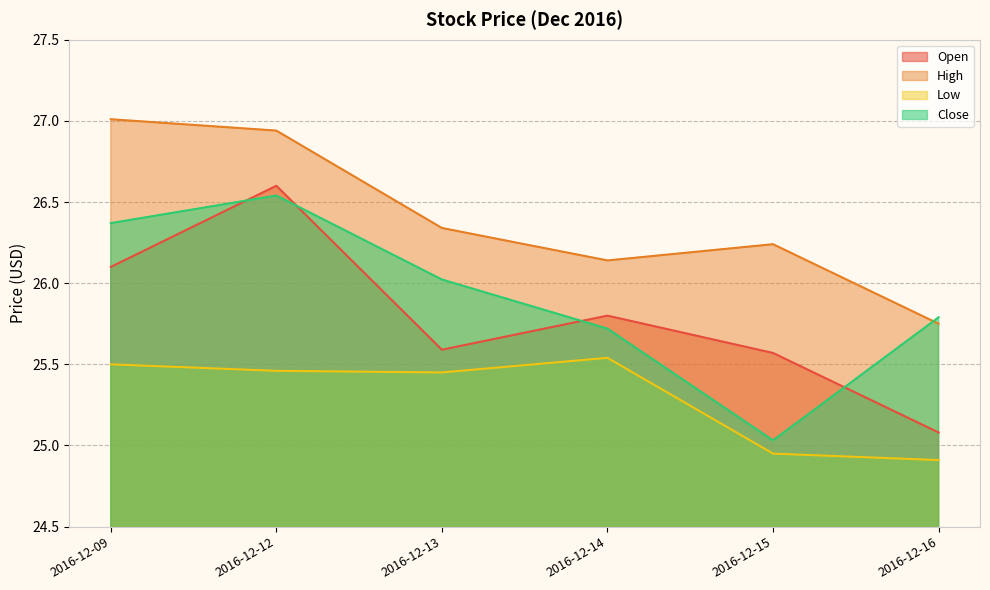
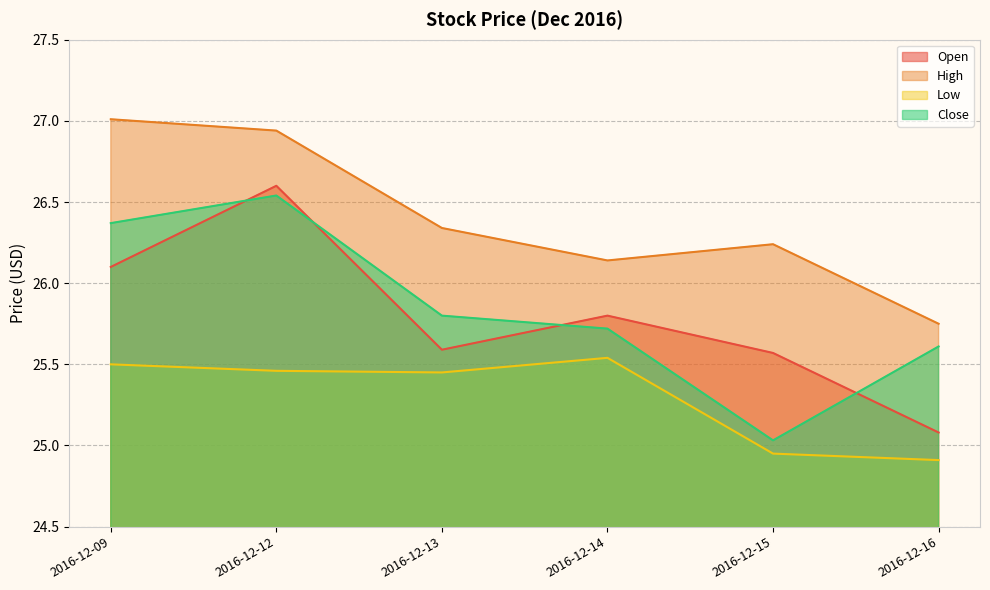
  {
    "Close": {
      "2016-12-09": 26.37,
      "2016-12-12": 26.54,
-     "2016-12-13": 26.02,
+     "2016-12-13": 25.80,
      "2016-12-14": 25.72,
      "2016-12-15": 25.03,
-     "2016-12-16": 25.79
+     "2016-12-16": 25.61
    }
  }
